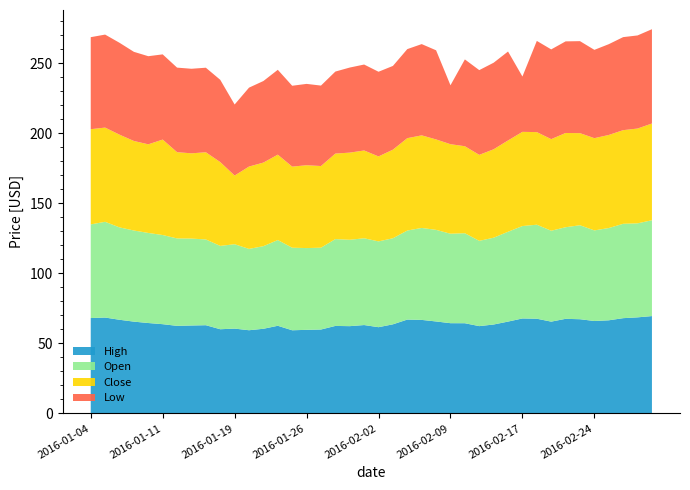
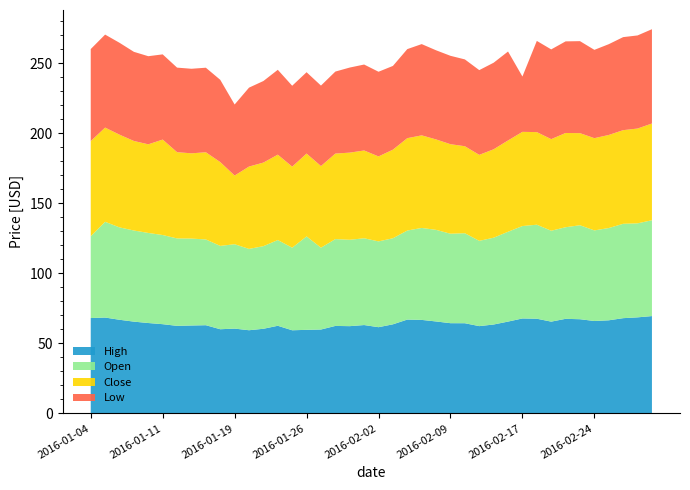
  {
    "High": {
      "2016-01-04": 68,
      "2016-01-11": 64,
      "2016-01-19": 61,
      "2016-01-26": 60,
      "2016-02-02": 62,
      "2016-02-09": 64,
      "2016-02-17": 68,
      "2016-02-24": 66
    },
    "Open": {
-     "2016-01-04": 67,
+     "2016-01-04": 58,
      "2016-01-11": 64,
      "2016-01-19": 60,
-     "2016-01-26": 58,
+     "2016-01-26": 67,
      "2016-02-02": 61,
      "2016-02-09": 64,
      "2016-02-17": 66,
      "2016-02-24": 65
    },
    "Close": {
      "2016-01-04": 68,
      "2016-01-11": 68,
      "2016-01-19": 49,
      "2016-01-26": 59,
      "2016-02-02": 61,
      "2016-02-09": 64,
      "2016-02-17": 67,
      "2016-02-24": 66
    },
    "Low": {
      "2016-01-04": 66,
      "2016-01-11": 61,
      "2016-01-19": 51,
      "2016-01-26": 58,
      "2016-02-02": 60,
-     "2016-02-09": 42,
+     "2016-02-09": 63,
      "2016-02-17": 40,
      "2016-02-24": 63
    }
  }
